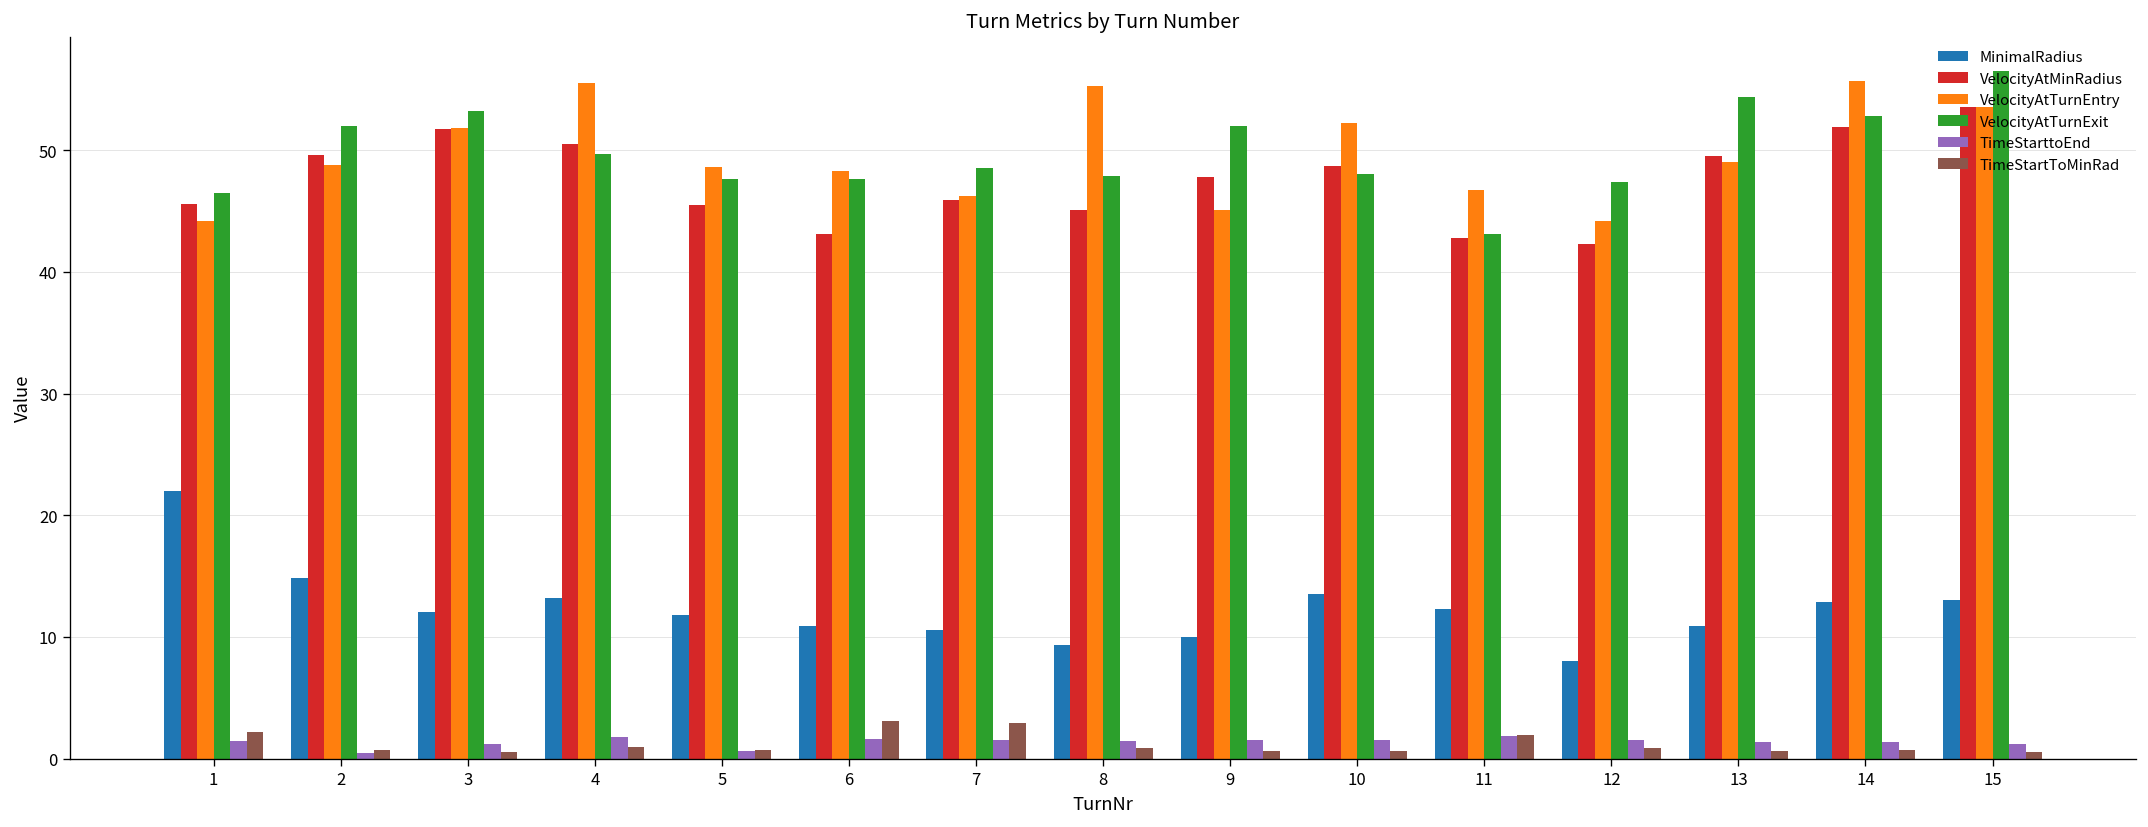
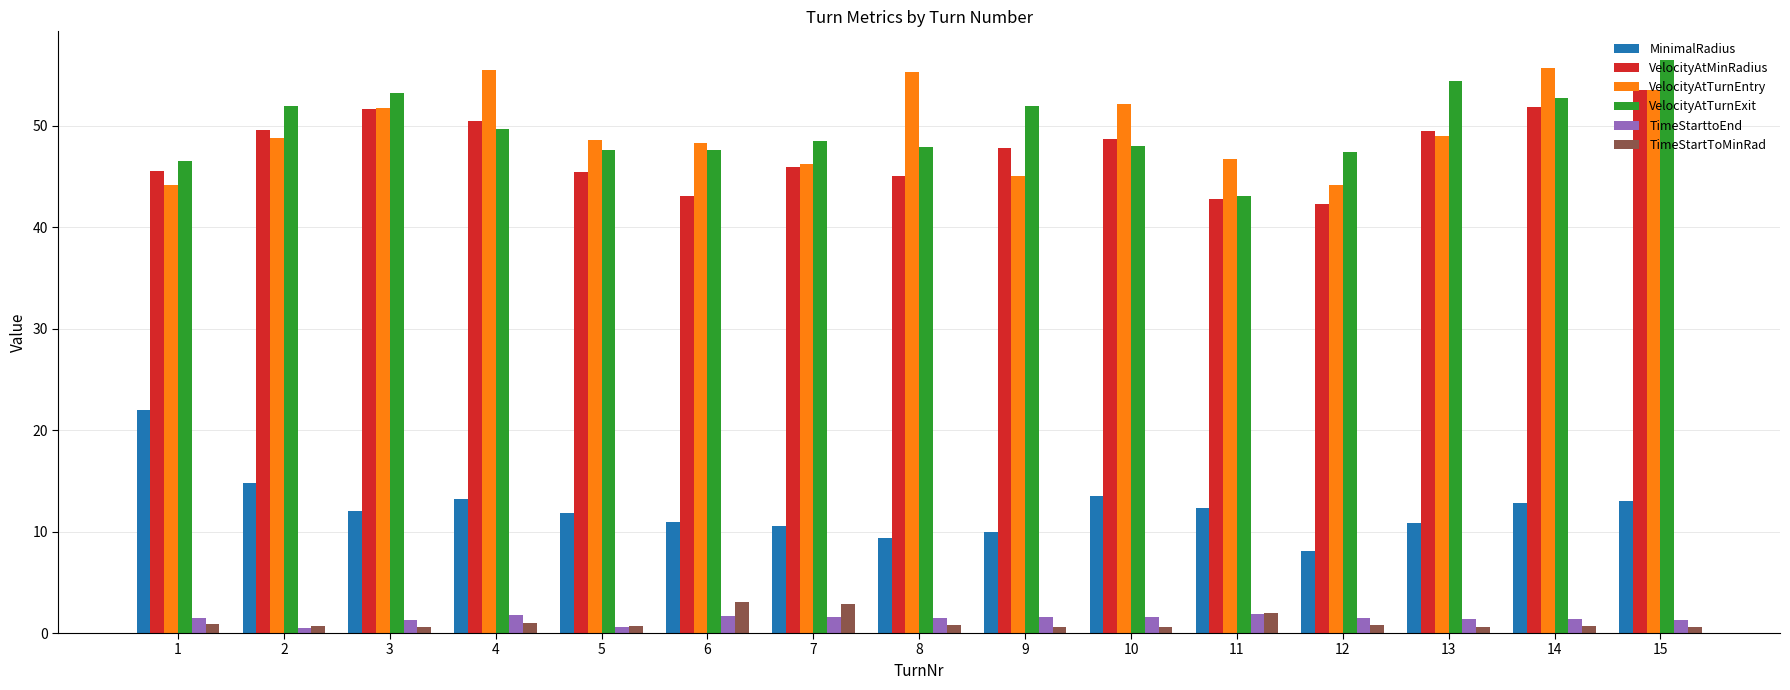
  {
    "MinimalRadius": {
      "1": 22.0,
      "2": 14.8,
      "3": 12.0,
      "4": 13.2,
      "5": 11.8,
      "6": 10.9,
      "7": 10.6,
      "8": 9.4,
      "9": 10.0,
      "10": 13.5,
      "11": 12.3,
      "12": 8.1,
      "13": 10.9,
      "14": 12.8,
      "15": 13.1
    },
    "VelocityAtMinRadius": {
      "1": 45.6,
      "2": 49.6,
      "3": 51.7,
      "4": 50.5,
      "5": 45.5,
      "6": 43.1,
      "7": 45.9,
      "8": 45.1,
      "9": 47.8,
      "10": 48.7,
      "11": 42.8,
      "12": 42.3,
      "13": 49.5,
      "14": 51.9,
      "15": 53.5
    },
    "VelocityAtTurnEntry": {
      "1": 44.2,
      "2": 48.8,
      "3": 51.8,
      "4": 55.5,
      "5": 48.6,
      "6": 48.3,
      "7": 46.2,
      "8": 55.3,
      "9": 45.1,
      "10": 52.2,
      "11": 46.7,
      "12": 44.2,
      "13": 49.0,
      "14": 55.7,
      "15": 53.5
    },
    "VelocityAtTurnExit": {
      "1": 46.5,
      "2": 52.0,
      "3": 53.2,
      "4": 49.7,
      "5": 47.6,
      "6": 47.6,
      "7": 48.5,
      "8": 47.9,
      "9": 52.0,
      "10": 48.0,
      "11": 43.1,
      "12": 47.4,
      "13": 54.4,
      "14": 52.8,
      "15": 56.5
    },
    "TimeStarttoEnd": {
      "1": 1.4,
      "2": 0.5,
      "3": 1.2,
      "4": 1.8,
      "5": 0.6,
      "6": 1.6,
      "7": 1.6,
      "8": 1.5,
      "9": 1.6,
      "10": 1.6,
      "11": 1.8,
      "12": 1.5,
      "13": 1.4,
      "14": 1.4,
      "15": 1.2
    },
    "TimeStartToMinRad": {
-     "1": 2.2,
+     "1": 0.9,
      "2": 0.7,
      "3": 0.6,
      "4": 1.0,
      "5": 0.7,
      "6": 3.1,
      "7": 2.9,
      "8": 0.8,
      "9": 0.6,
      "10": 0.6,
      "11": 1.9,
      "12": 0.8,
      "13": 0.6,
      "14": 0.7,
      "15": 0.6
    }
  }
